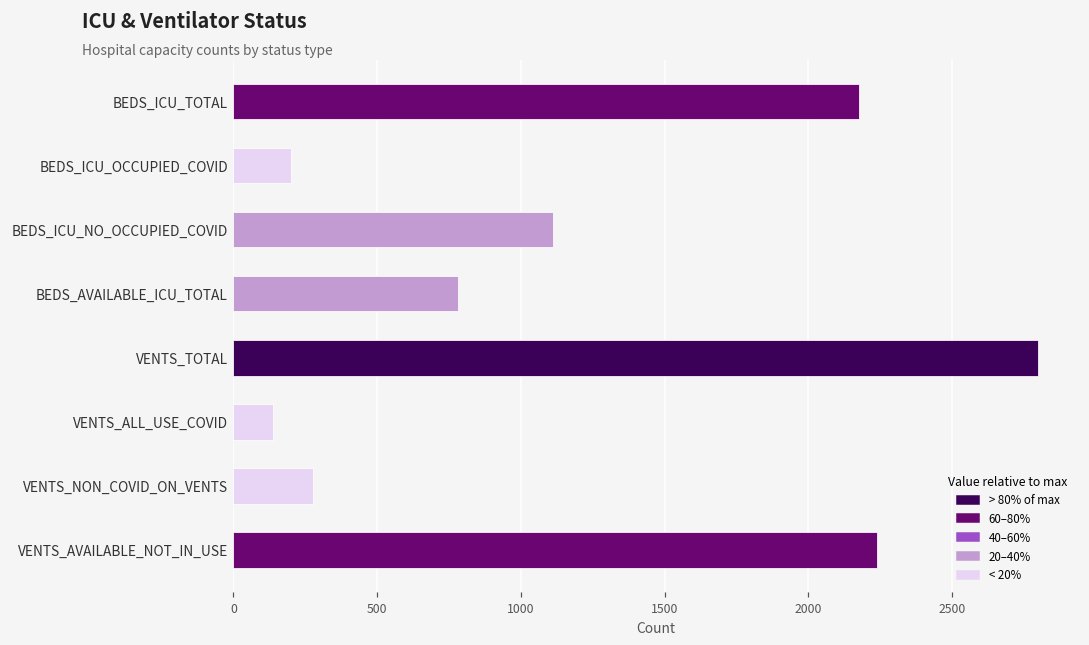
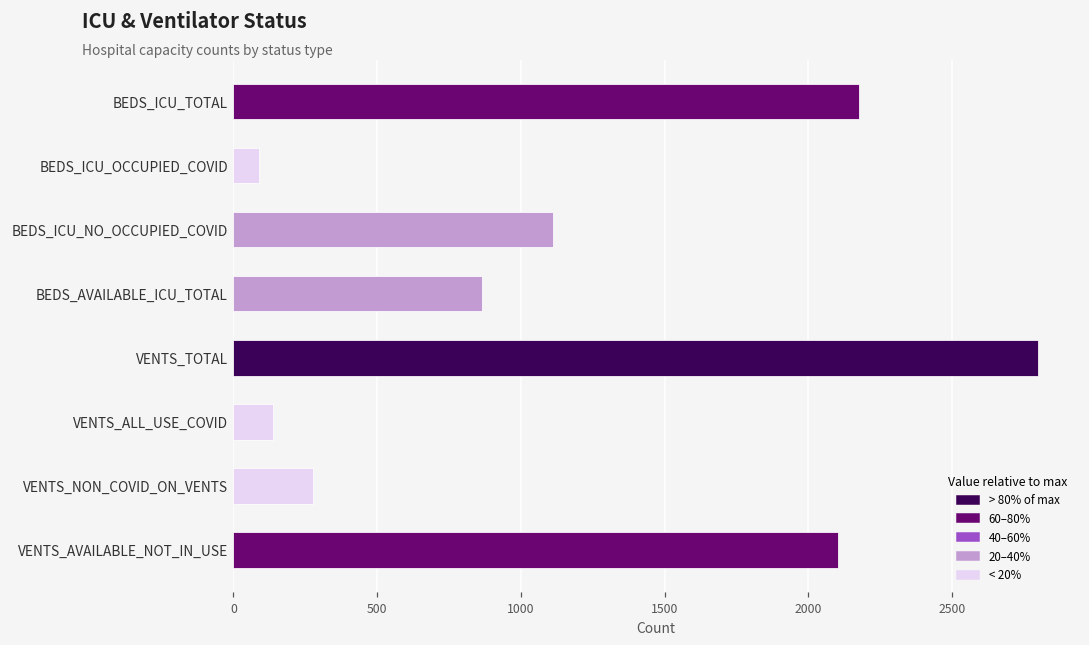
  {
    "BEDS_ICU_TOTAL": 2180,
-   "BEDS_ICU_OCCUPIED_COVID": 200,
+   "BEDS_ICU_OCCUPIED_COVID": 90,
    "BEDS_ICU_NO_OCCUPIED_COVID": 1110,
-   "BEDS_AVAILABLE_ICU_TOTAL": 780,
+   "BEDS_AVAILABLE_ICU_TOTAL": 860,
    "VENTS_TOTAL": 2800,
    "VENTS_ALL_USE_COVID": 140,
    "VENTS_NON_COVID_ON_VENTS": 280,
-   "VENTS_AVAILABLE_NOT_IN_USE": 2240
+   "VENTS_AVAILABLE_NOT_IN_USE": 2100
  }
